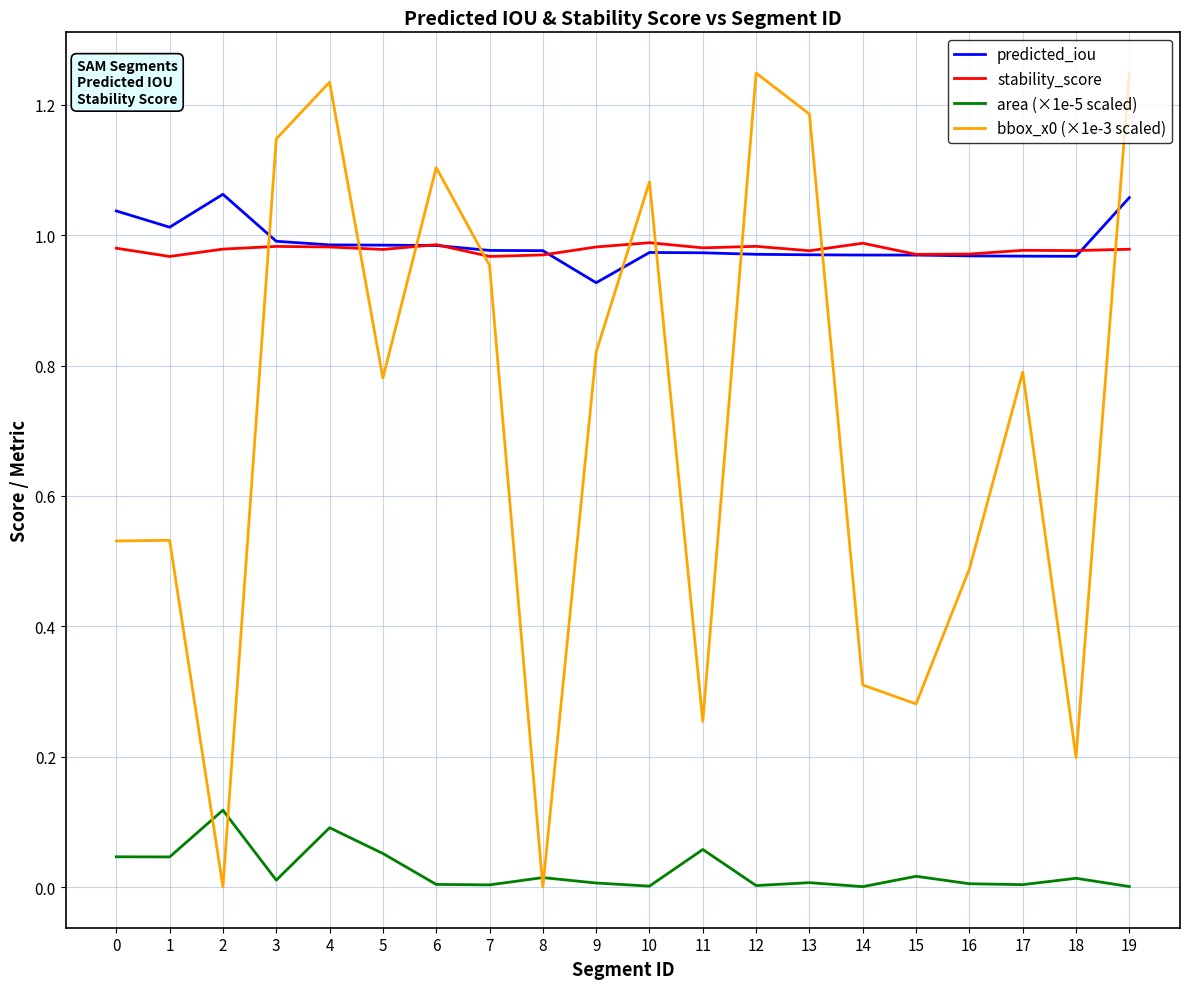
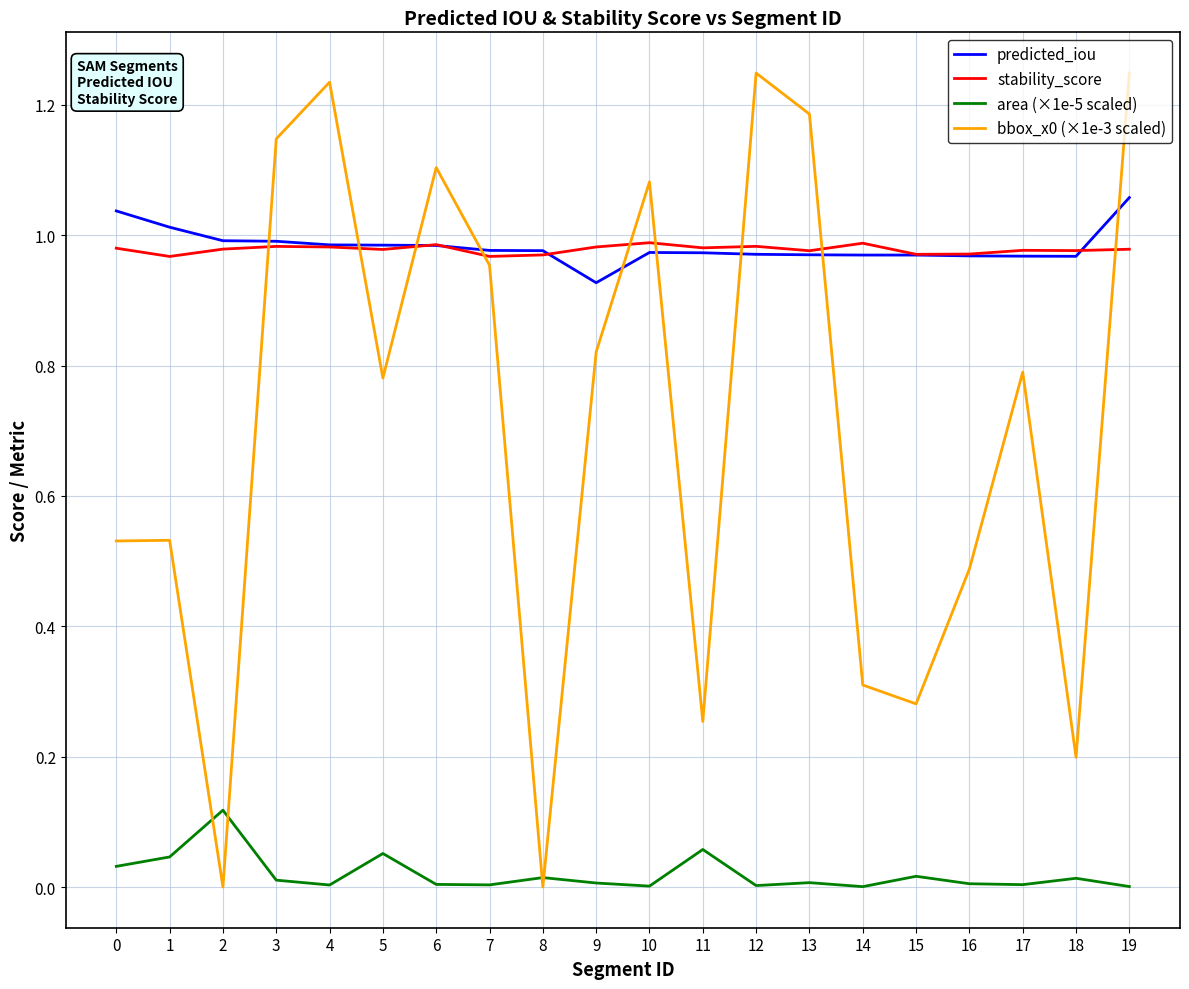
  {
    "predicted_iou": {
      "0": 1.04,
      "1": 1.01,
-     "2": 1.06,
+     "2": 0.99,
      "3": 0.99,
      "5": 0.98,
      "7": 0.98,
      "8": 0.98,
      "9": 0.93,
      "10": 0.97,
      "11": 0.97,
      "12": 0.97,
      "13": 0.97,
      "14": 0.97,
      "17": 0.97,
      "18": 0.97,
      "19": 1.06
    },
    "stability_score": {
      "0": 0.98,
      "1": 0.97,
      "2": 0.98,
      "3": 0.98,
      "5": 0.98,
      "7": 0.97,
      "8": 0.97,
      "9": 0.98,
      "10": 0.99,
      "11": 0.98,
      "12": 0.98,
      "13": 0.98,
      "14": 0.99,
      "17": 0.98,
      "18": 0.98,
      "19": 0.98
    },
    "area (×1e-5 scaled)": {
-     "0": 0.05,
+     "0": 0.03,
      "1": 0.05,
      "2": 0.12,
      "3": 0.01,
-     "4": 0.09,
+     "4": 0.00,
      "5": 0.05,
      "6": 0.00,
      "7": 0.00,
      "8": 0.01,
      "9": 0.01,
      "10": 0.00,
      "11": 0.06,
      "12": 0.00,
      "13": 0.01,
      "14": 0.00,
      "15": 0.02,
      "16": 0.01,
      "17": 0.00,
      "18": 0.01,
      "19": 0.00
    },
    "bbox_x0 (×1e-3 scaled)": {
      "0": 0.53,
      "1": 0.53,
      "2": 0.00,
      "3": 1.15,
      "4": 1.24,
      "5": 0.78,
      "6": 1.10,
      "7": 0.95,
      "8": 0.00,
      "9": 0.82,
      "10": 1.08,
      "11": 0.25,
      "12": 1.25,
      "13": 1.19,
      "14": 0.31,
      "15": 0.28,
      "16": 0.49,
      "17": 0.79,
      "18": 0.20
    }
  }
